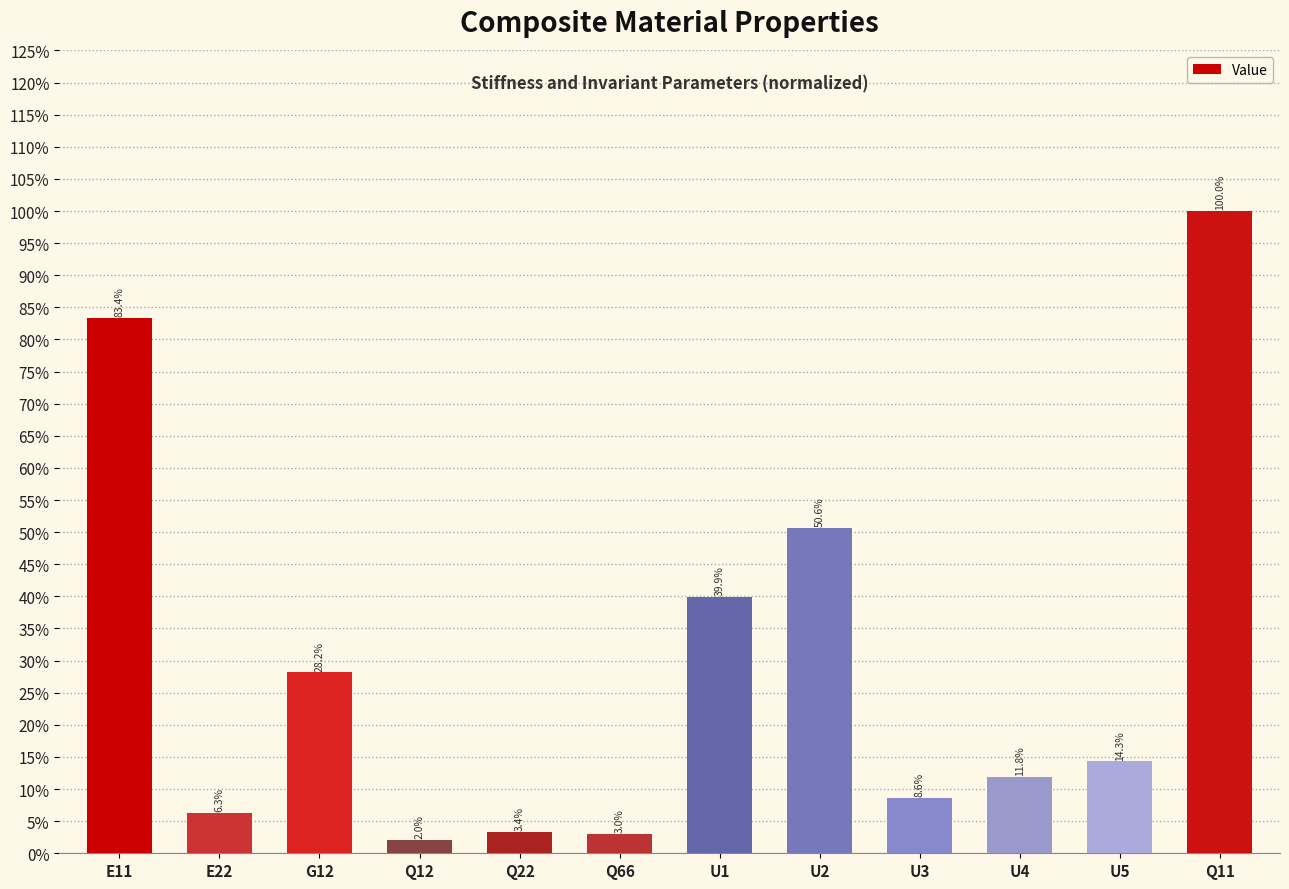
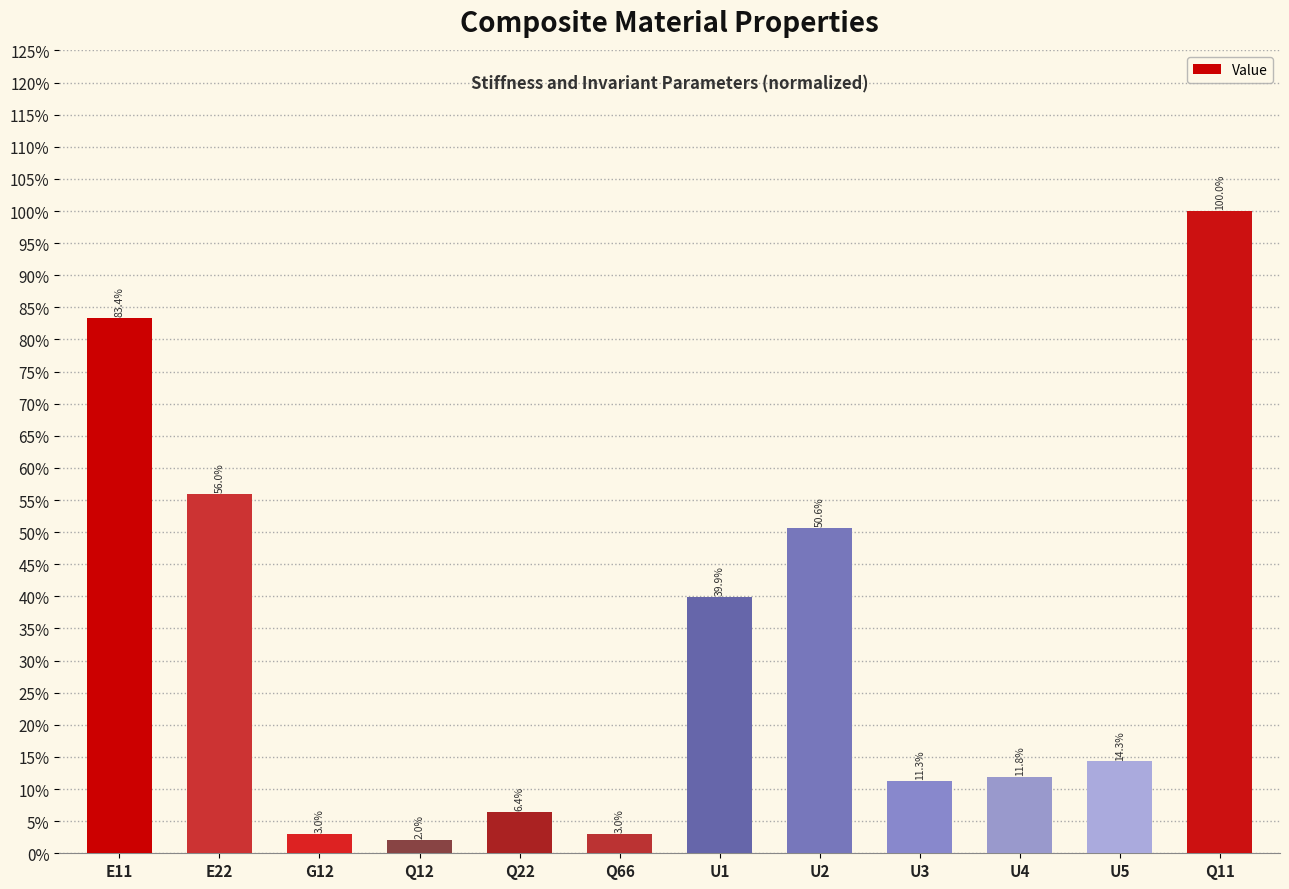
  {
    "E11": "83.4%",
-   "E22": "6.3%",
-   "G12": "28.2%",
+   "E22": "56.0%",
+   "G12": "3.0%",
    "Q12": "2.0%",
-   "Q22": "3.4%",
+   "Q22": "6.4%",
    "Q66": "3.0%",
    "U1": "39.9%",
    "U2": "50.6%",
-   "U3": "8.6%",
+   "U3": "11.3%",
    "U4": "11.8%",
    "U5": "14.3%",
    "Q11": "100.0%"
  }
